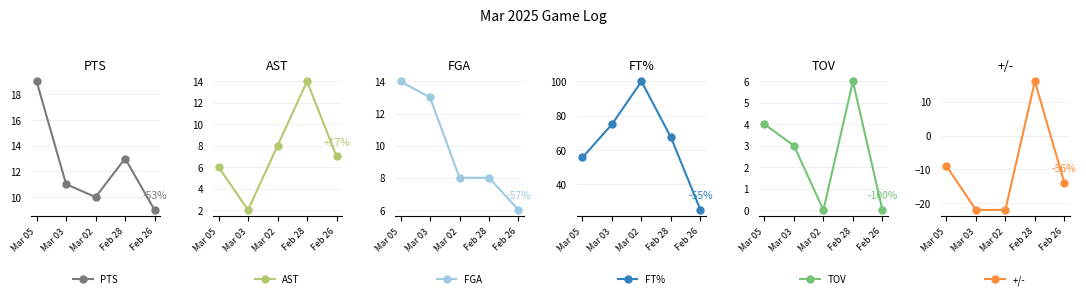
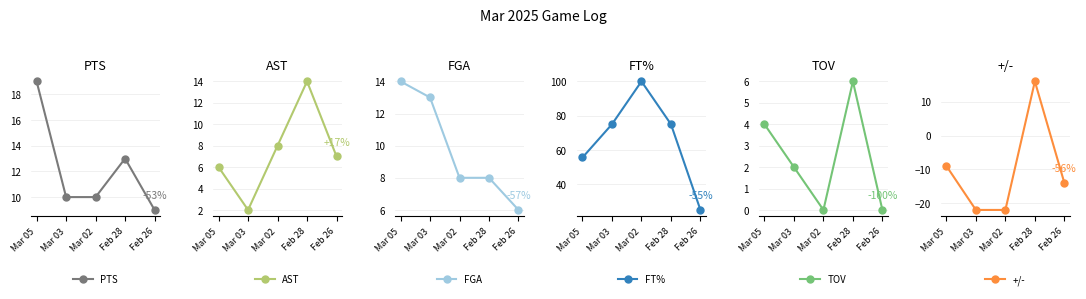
  {
    "PTS": {
      "Mar 05": 19,
-     "Mar 03": 11,
+     "Mar 03": 10,
      "Mar 02": 10,
      "Feb 28": 13
    },
    "AST": {
      "Mar 05": 6.0,
      "Mar 03": 2.0,
      "Mar 02": 8.0,
      "Feb 28": 14.0
    },
    "FGA": {
      "Mar 05": 14.0,
      "Mar 03": 13.0,
      "Mar 02": 8.0,
      "Feb 28": 8.0
    },
    "FT%": {
      "Mar 05": 56,
      "Mar 03": 75,
      "Mar 02": 100,
-     "Feb 28": 67
+     "Feb 28": 75
    },
    "TOV": {
      "Mar 05": 4,
-     "Mar 03": 3,
+     "Mar 03": 2,
      "Mar 02": 0,
      "Feb 28": 6
    },
    "+/-": {
      "Mar 05": -9,
      "Mar 03": -22,
      "Mar 02": -22,
      "Feb 28": 16
    }
  }
